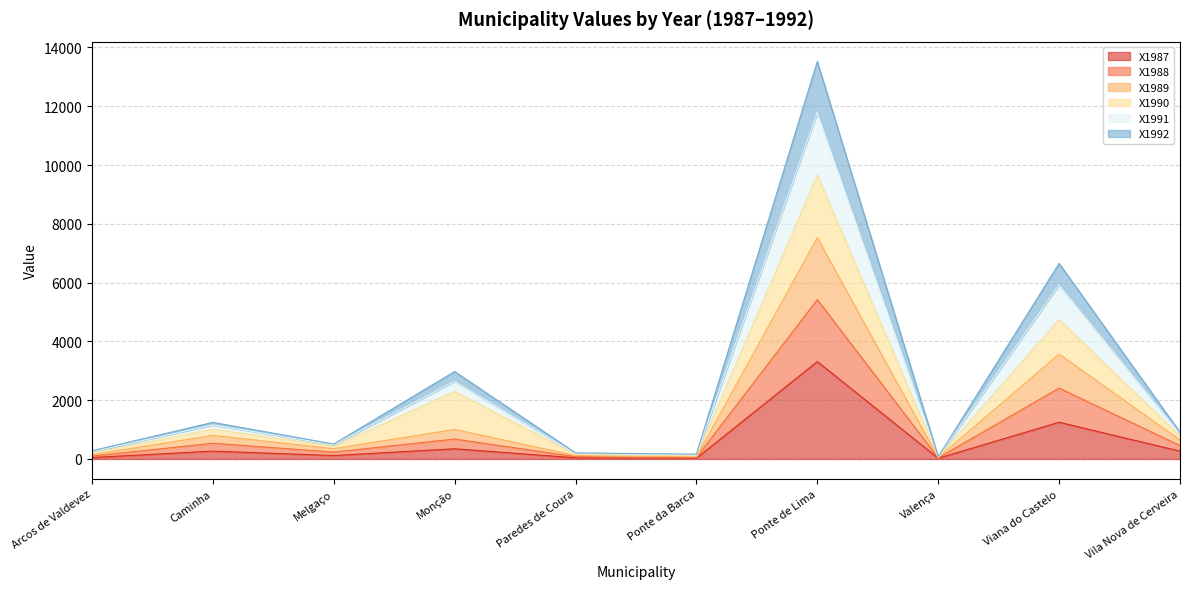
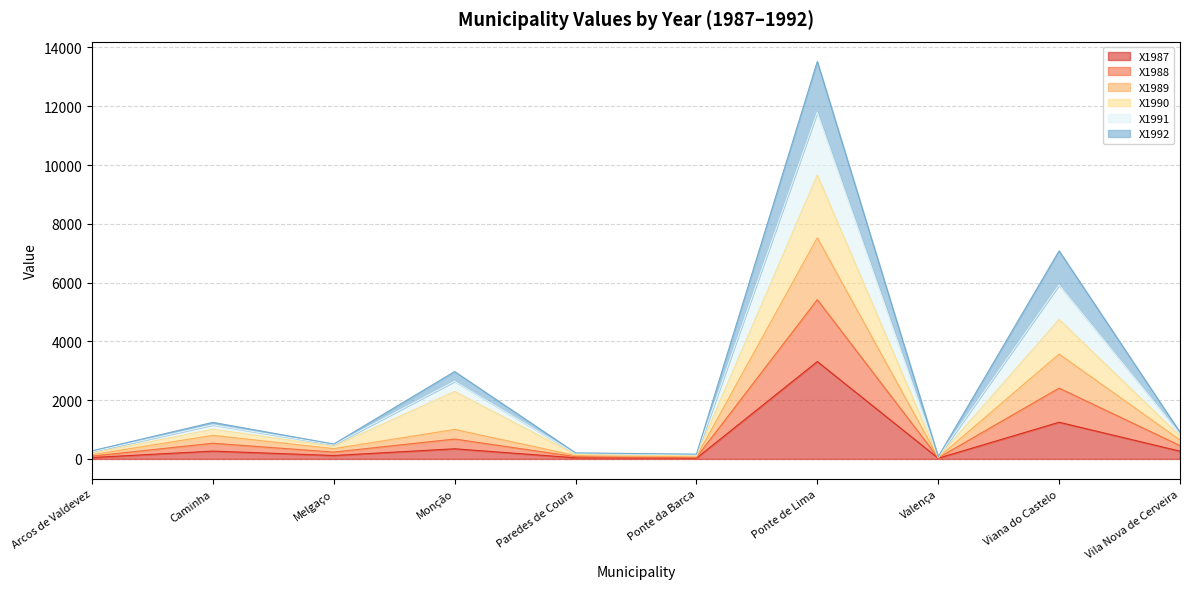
  {
    "X1987": {
      "Caminha": 300,
      "Melgaço": 100,
      "Monção": 300,
      "Ponte de Lima": 3300,
      "Viana do Castelo": 1200,
      "Vila Nova de Cerveira": 300
    },
    "X1988": {
      "Caminha": 300,
      "Melgaço": 100,
      "Monção": 300,
      "Ponte de Lima": 2100,
      "Viana do Castelo": 1200,
      "Vila Nova de Cerveira": 200
    },
    "X1989": {
      "Caminha": 300,
      "Monção": 300,
      "Ponte de Lima": 2100,
      "Viana do Castelo": 1200,
      "Vila Nova de Cerveira": 200
    },
    "X1990": {
      "Caminha": 200,
      "Monção": 1300,
      "Ponte de Lima": 2100,
      "Viana do Castelo": 1200,
      "Vila Nova de Cerveira": 100
    },
    "X1991": {
      "Monção": 300,
      "Ponte de Lima": 2100,
      "Viana do Castelo": 1200
    },
    "X1992": {
      "Monção": 300,
      "Ponte de Lima": 1700,
-     "Viana do Castelo": 700
+     "Viana do Castelo": 1200
    }
  }
